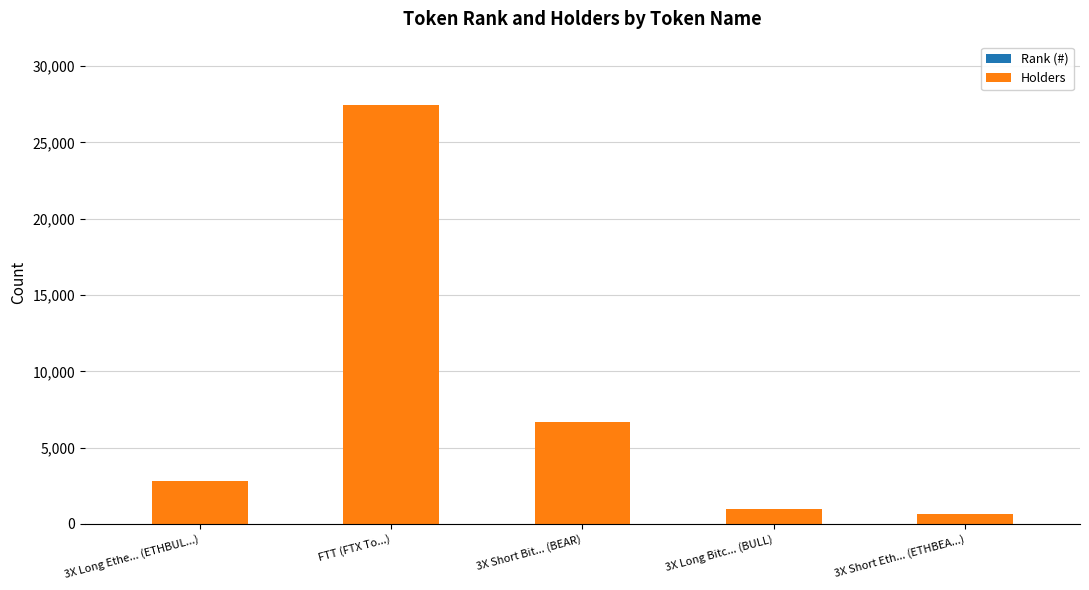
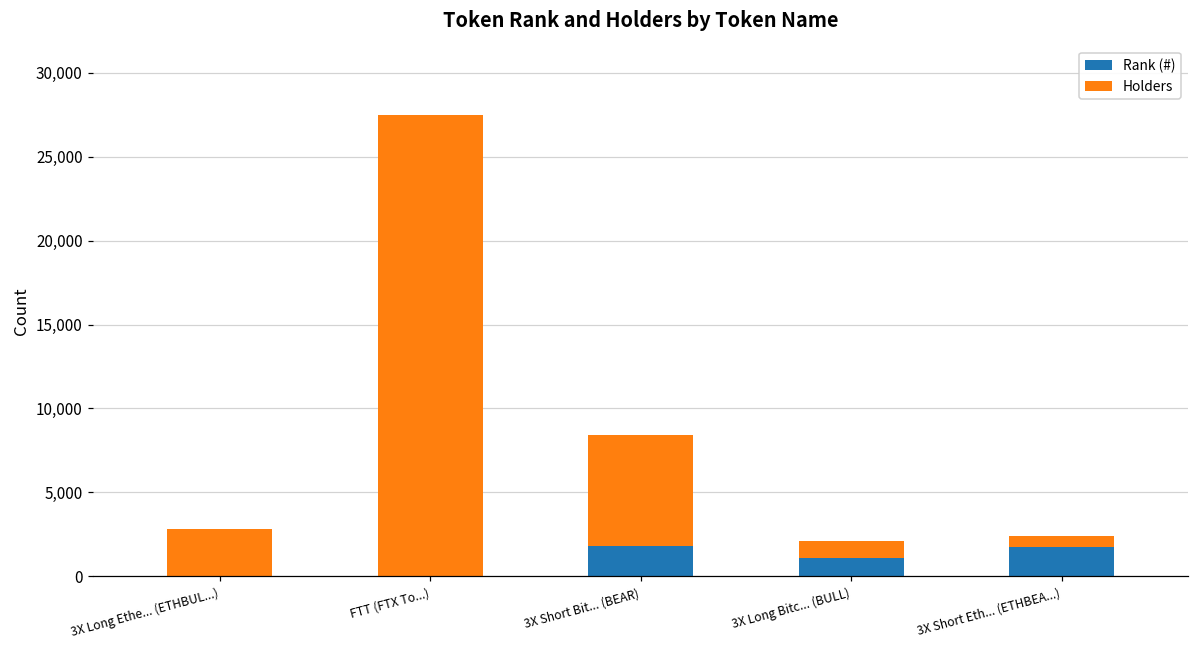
  {
    "Rank (#)": {
-     "3X Short Bit... (BEAR)": "0",
-     "3X Long Bitc... (BULL)": "0",
-     "3X Short Eth... (ETHBEA...)": "0"
+     "3X Short Bit... (BEAR)": "1,800",
+     "3X Long Bitc... (BULL)": "1,100",
+     "3X Short Eth... (ETHBEA...)": "1,800"
    },
    "Holders": {
      "3X Long Ethe... (ETHBUL...)": "2,800",
      "FTT (FTX To...)": "27,500",
      "3X Short Bit... (BEAR)": "6,700",
      "3X Long Bitc... (BULL)": "1,000",
      "3X Short Eth... (ETHBEA...)": "700"
    }
  }
